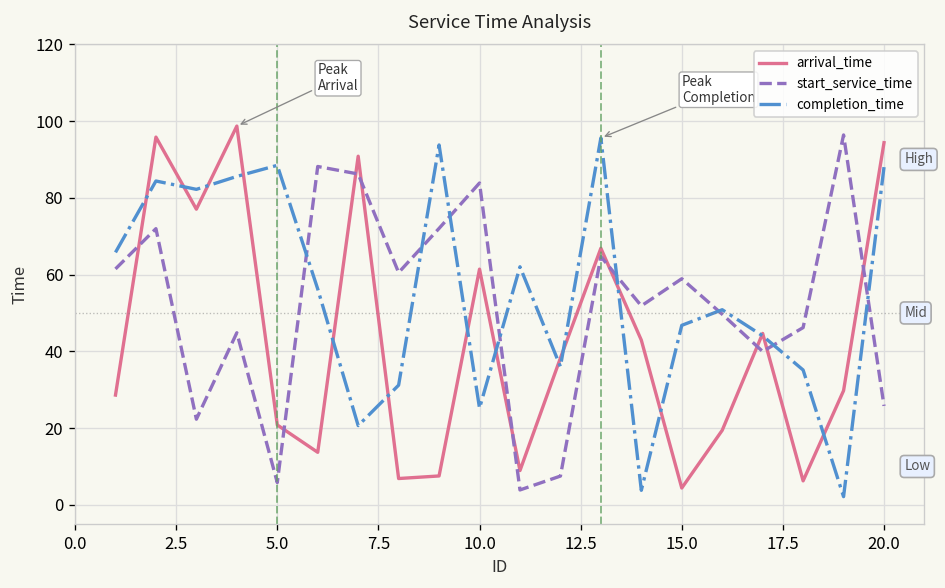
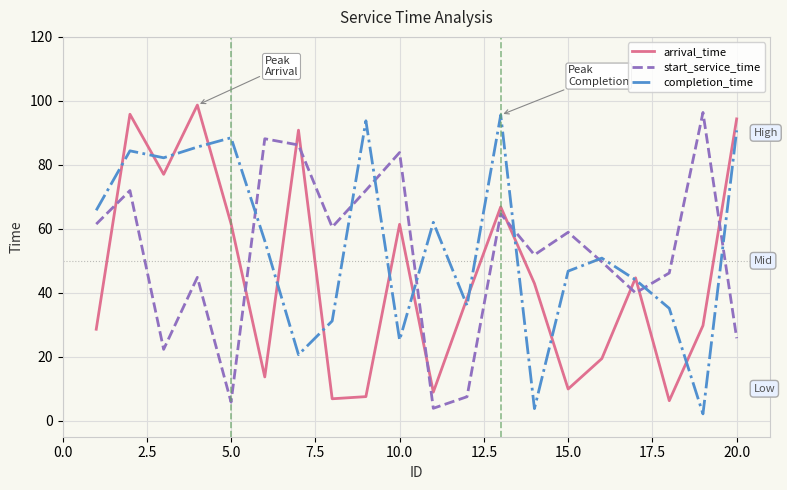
  {
    "arrival_time": {
-     "5.0": 21,
+     "5.0": 62,
      "10.0": 61,
-     "15.0": 4,
+     "15.0": 10,
      "20.0": 94
    },
    "start_service_time": {
      "5.0": 6,
      "10.0": 84,
      "15.0": 59,
      "20.0": 26
    },
    "completion_time": {
      "5.0": 88,
      "10.0": 25,
      "15.0": 47,
-     "20.0": 88
+     "20.0": 91
    }
  }
